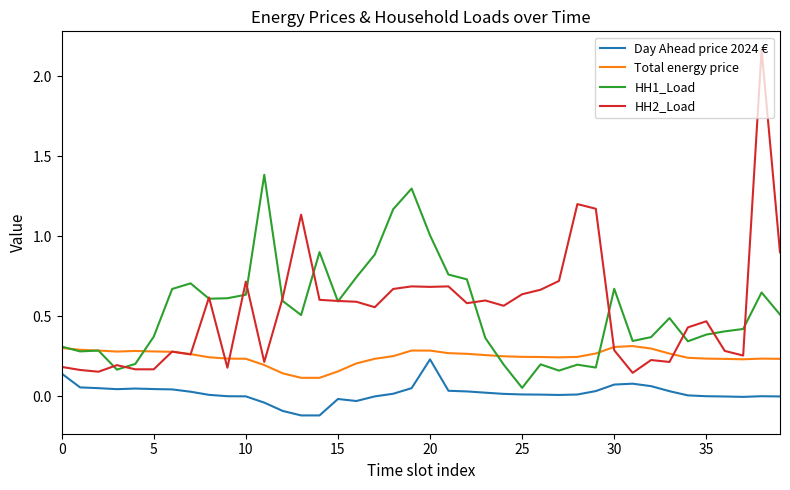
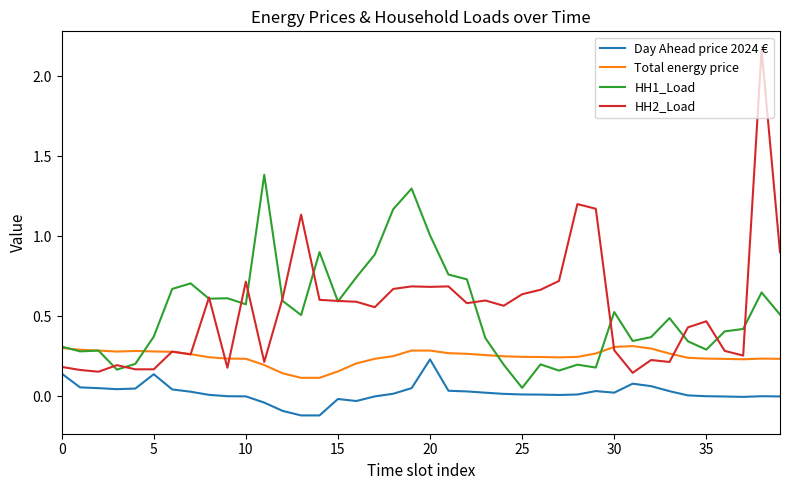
  {
    "Day Ahead price 2024 €": {
      "0": 0.14,
-     "5": 0.04,
+     "5": 0.14,
      "10": 0.00,
      "15": -0.02,
      "20": 0.23,
      "25": 0.01,
-     "30": 0.07,
+     "30": 0.02,
      "35": 0.00
    },
    "Total energy price": {
      "5": 0.28,
      "10": 0.23,
      "15": 0.15,
      "20": 0.28,
      "25": 0.25,
      "30": 0.31,
      "35": 0.23
    },
    "HH1_Load": {
      "5": 0.37,
-     "10": 0.63,
+     "10": 0.57,
      "20": 1.01,
      "25": 0.05,
-     "30": 0.67,
-     "35": 0.39
+     "30": 0.53,
+     "35": 0.29
    },
    "HH2_Load": {
      "0": 0.18,
      "5": 0.17,
      "10": 0.72,
      "20": 0.68,
      "25": 0.64,
      "30": 0.29,
      "35": 0.47
    }
  }
